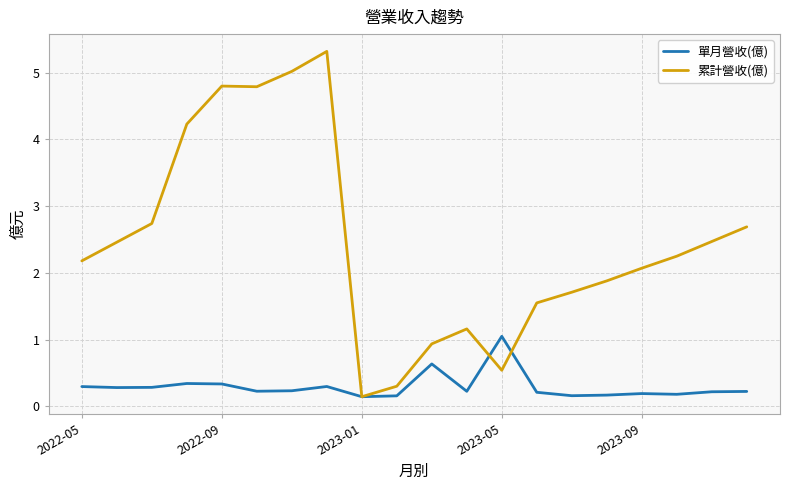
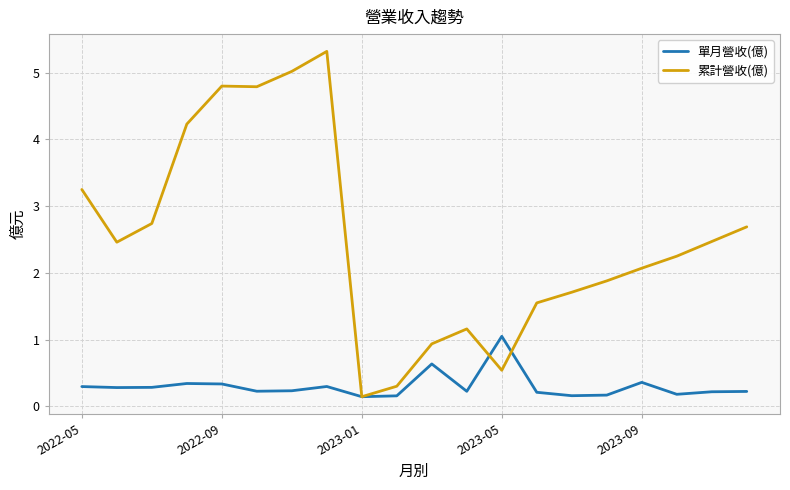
  {
    "單月營收(億)": {
      "2022-05": 0.3,
      "2022-09": 0.3,
      "2023-05": 1.0,
-     "2023-09": 0.2
+     "2023-09": 0.4
    },
    "累計營收(億)": {
-     "2022-05": 2.2,
+     "2022-05": 3.3,
      "2022-09": 4.8,
      "2023-05": 0.5,
      "2023-09": 2.1
    }
  }
